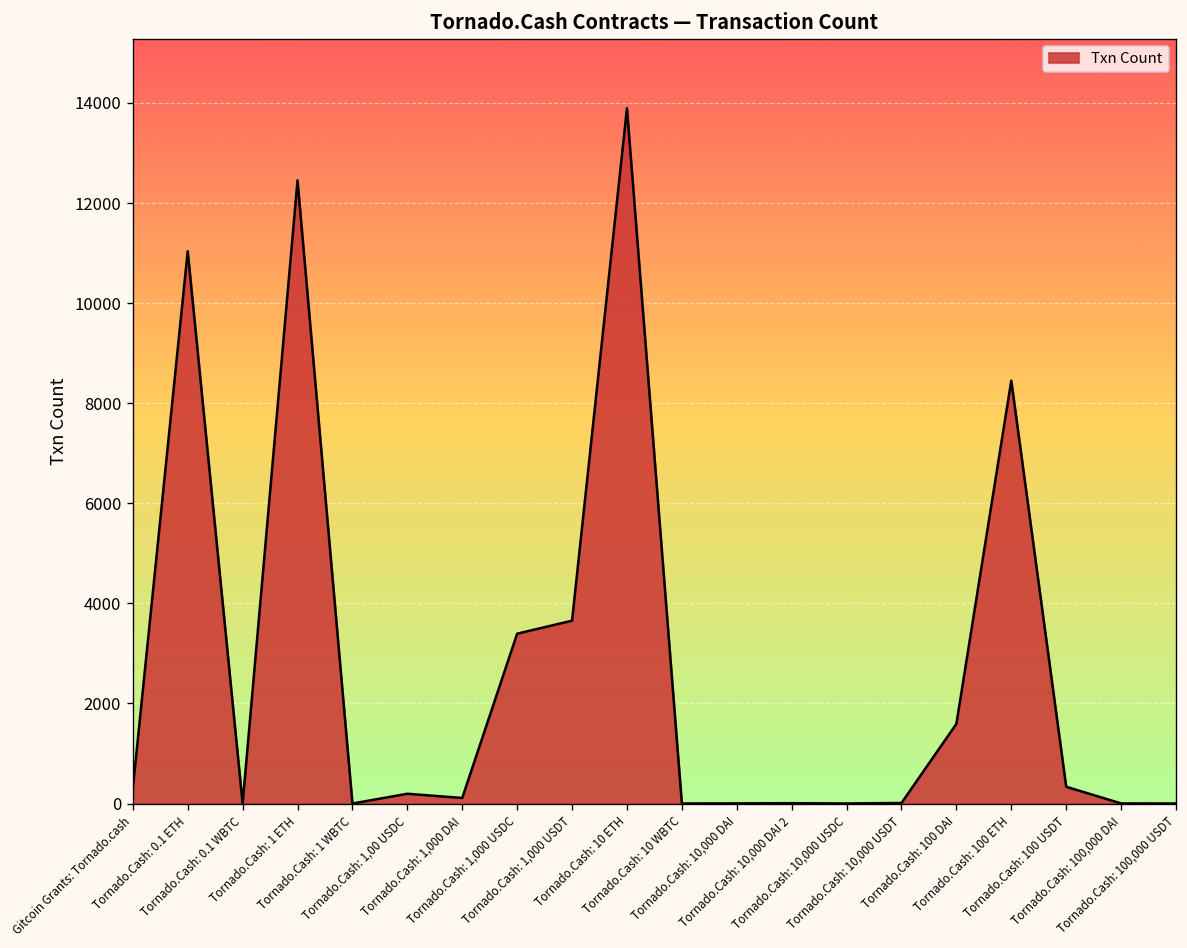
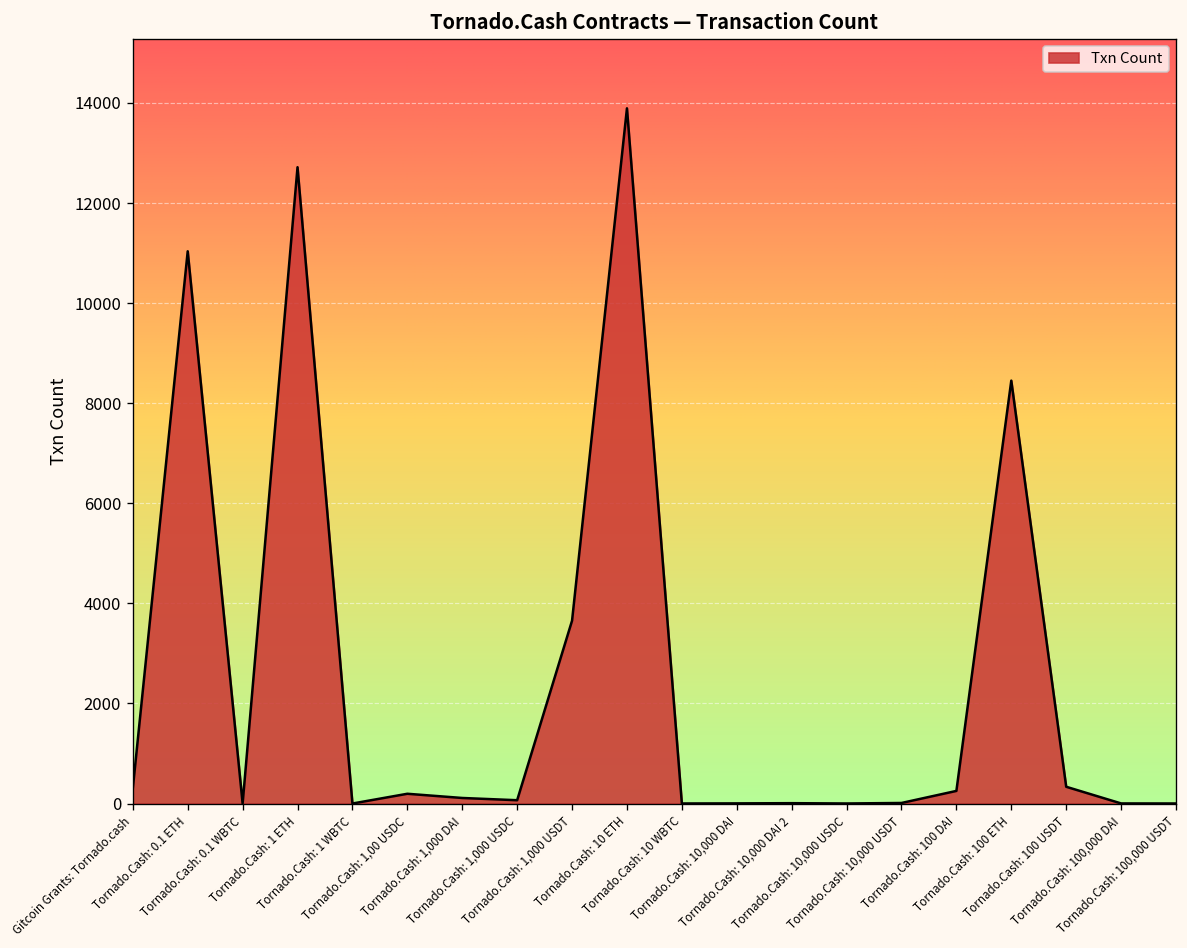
  {
    "Gitcoin Grants: Tornado.cash": 300,
    "Tornado.Cash: 0.1 ETH": 11000,
    "Tornado.Cash: 0.1 WBTC": 0,
-   "Tornado.Cash: 1 ETH": 12500,
+   "Tornado.Cash: 1 ETH": 12700,
    "Tornado.Cash: 1 WBTC": 0,
    "Tornado.Cash: 1,00 USDC": 200,
    "Tornado.Cash: 1,000 DAI": 100,
-   "Tornado.Cash: 1,000 USDC": 3400,
+   "Tornado.Cash: 1,000 USDC": 100,
    "Tornado.Cash: 1,000 USDT": 3700,
    "Tornado.Cash: 10 ETH": 13900,
    "Tornado.Cash: 10 WBTC": 0,
    "Tornado.Cash: 10,000 DAI": 0,
    "Tornado.Cash: 10,000 DAI 2": 0,
    "Tornado.Cash: 10,000 USDC": 0,
    "Tornado.Cash: 10,000 USDT": 0,
-   "Tornado.Cash: 100 DAI": 1600,
+   "Tornado.Cash: 100 DAI": 300,
    "Tornado.Cash: 100 ETH": 8500,
    "Tornado.Cash: 100 USDT": 300,
    "Tornado.Cash: 100,000 DAI": 0,
    "Tornado.Cash: 100,000 USDT": 0
  }
